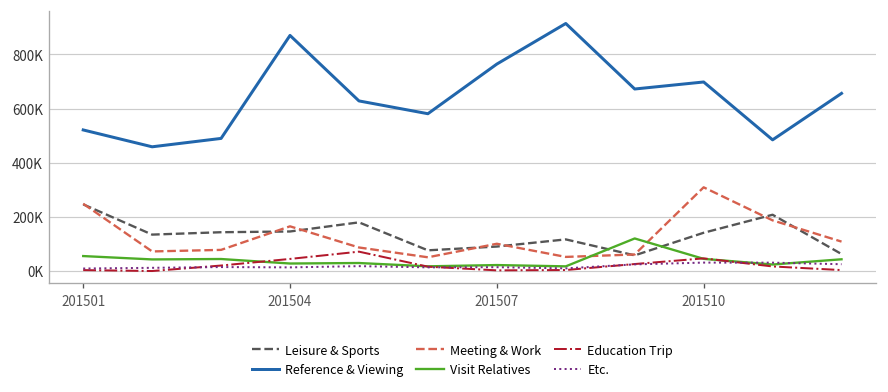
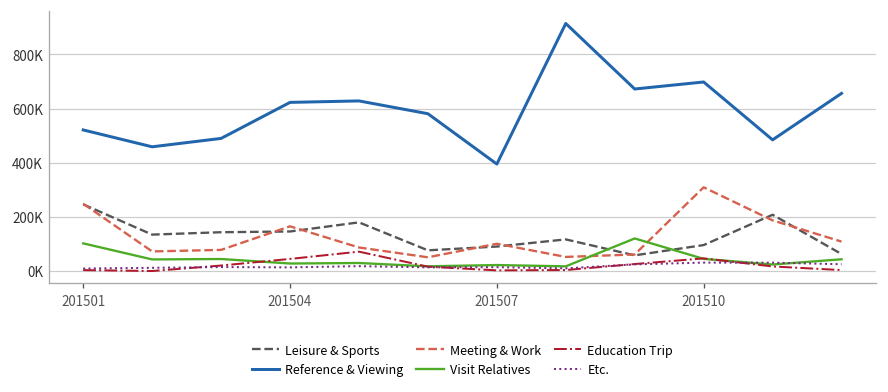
  {
    "Leisure & Sports": {
      "201504": 150000,
-     "201510": 140000
+     "201510": 100000
    },
    "Reference & Viewing": {
      "201501": 520000,
-     "201504": 870000,
-     "201507": 760000,
+     "201504": 620000,
+     "201507": 400000,
      "201510": 700000
    },
    "Meeting & Work": {
      "201504": 170000,
      "201510": 310000
    },
    "Visit Relatives": {
-     "201501": 60000,
+     "201501": 100000,
      "201504": 30000
    },
    "Education Trip": {
      "201504": 40000,
      "201507": 0
    },
    "Etc.": {
      "201504": 10000,
      "201510": 30000
    }
  }
